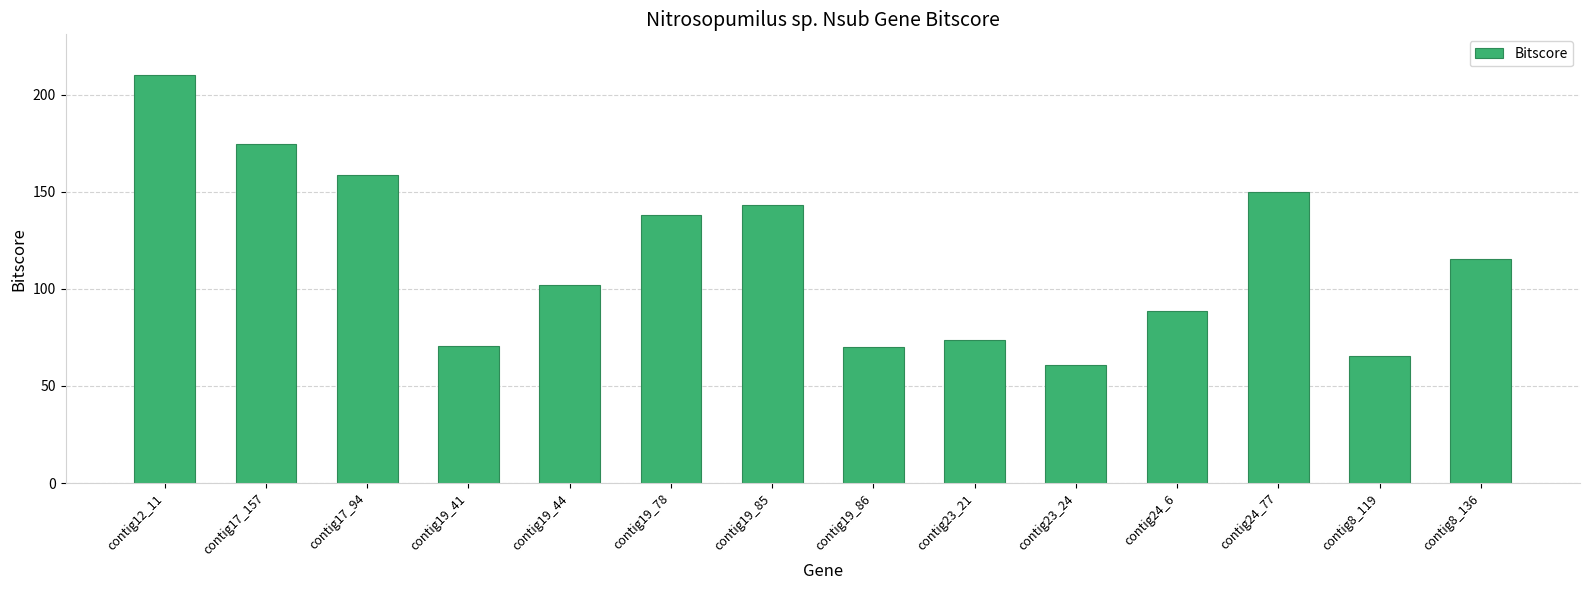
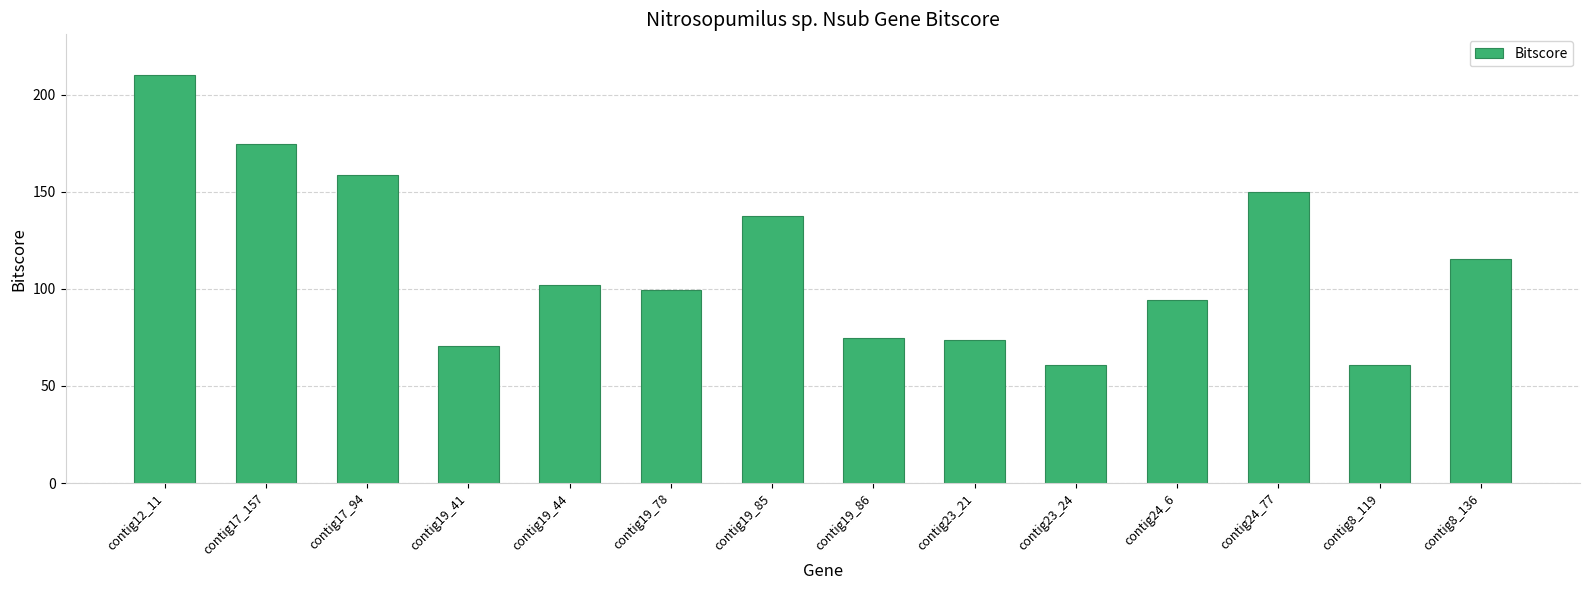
  {
    "contig12_11": 210,
    "contig17_157": 175,
    "contig17_94": 159,
    "contig19_41": 71,
    "contig19_44": 102,
-   "contig19_78": 138,
-   "contig19_85": 143,
-   "contig19_86": 70,
+   "contig19_78": 100,
+   "contig19_85": 137,
+   "contig19_86": 75,
    "contig23_21": 74,
    "contig23_24": 61,
-   "contig24_6": 89,
+   "contig24_6": 94,
    "contig24_77": 150,
-   "contig8_119": 66,
+   "contig8_119": 61,
    "contig8_136": 116
  }
